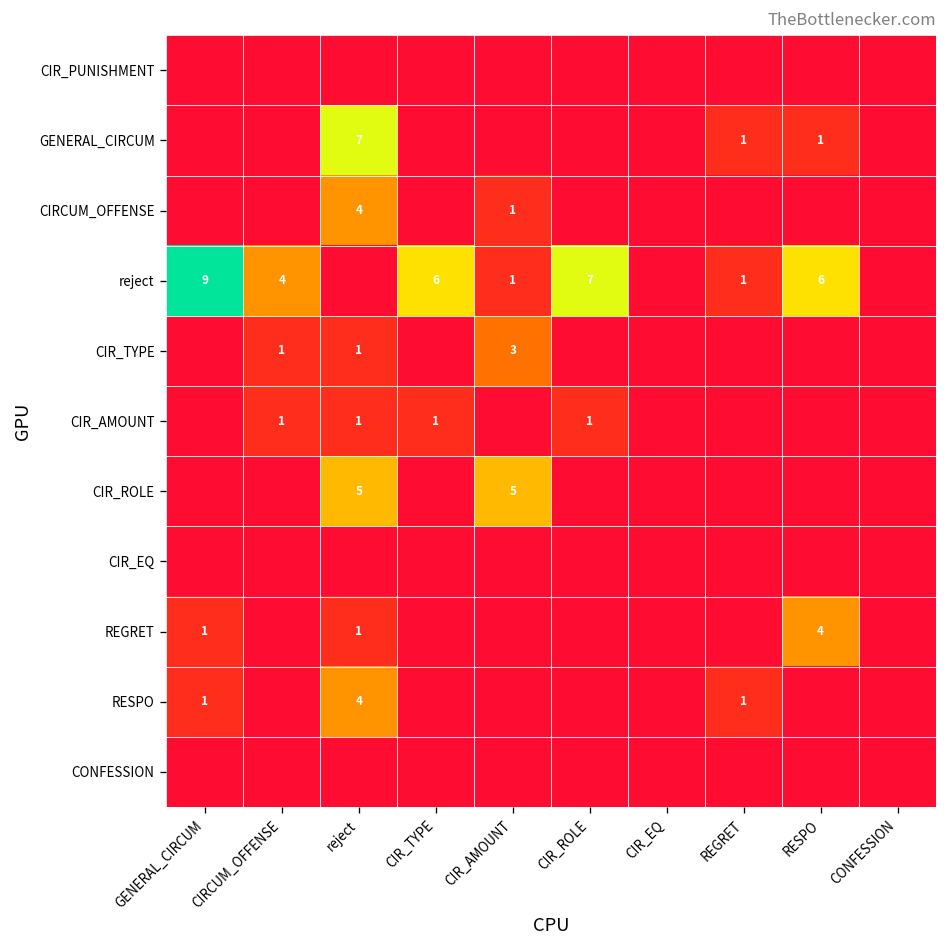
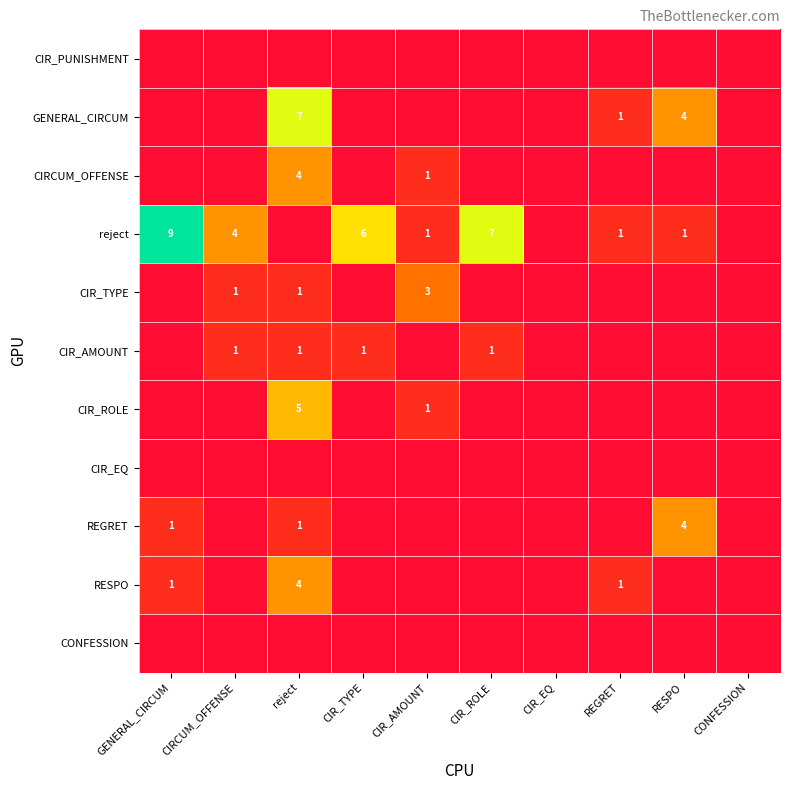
  {
    "GENERAL_CIRCUM": {
      "reject": 7,
      "REGRET": 1,
-     "RESPO": 1
+     "RESPO": 4
    },
    "CIRCUM_OFFENSE": {
      "reject": 4,
      "CIR_AMOUNT": 1
    },
    "reject": {
      "GENERAL_CIRCUM": 9,
      "CIRCUM_OFFENSE": 4,
      "CIR_TYPE": 6,
      "CIR_AMOUNT": 1,
      "CIR_ROLE": 7,
      "REGRET": 1,
-     "RESPO": 6
+     "RESPO": 1
    },
    "CIR_TYPE": {
      "CIRCUM_OFFENSE": 1,
      "reject": 1,
      "CIR_AMOUNT": 3
    },
    "CIR_AMOUNT": {
      "CIRCUM_OFFENSE": 1,
      "reject": 1,
      "CIR_TYPE": 1,
      "CIR_ROLE": 1
    },
    "CIR_ROLE": {
      "reject": 5,
-     "CIR_AMOUNT": 5
+     "CIR_AMOUNT": 1
    },
    "REGRET": {
      "GENERAL_CIRCUM": 1,
      "reject": 1,
      "RESPO": 4
    },
    "RESPO": {
      "GENERAL_CIRCUM": 1,
      "reject": 4,
      "REGRET": 1
    }
  }
